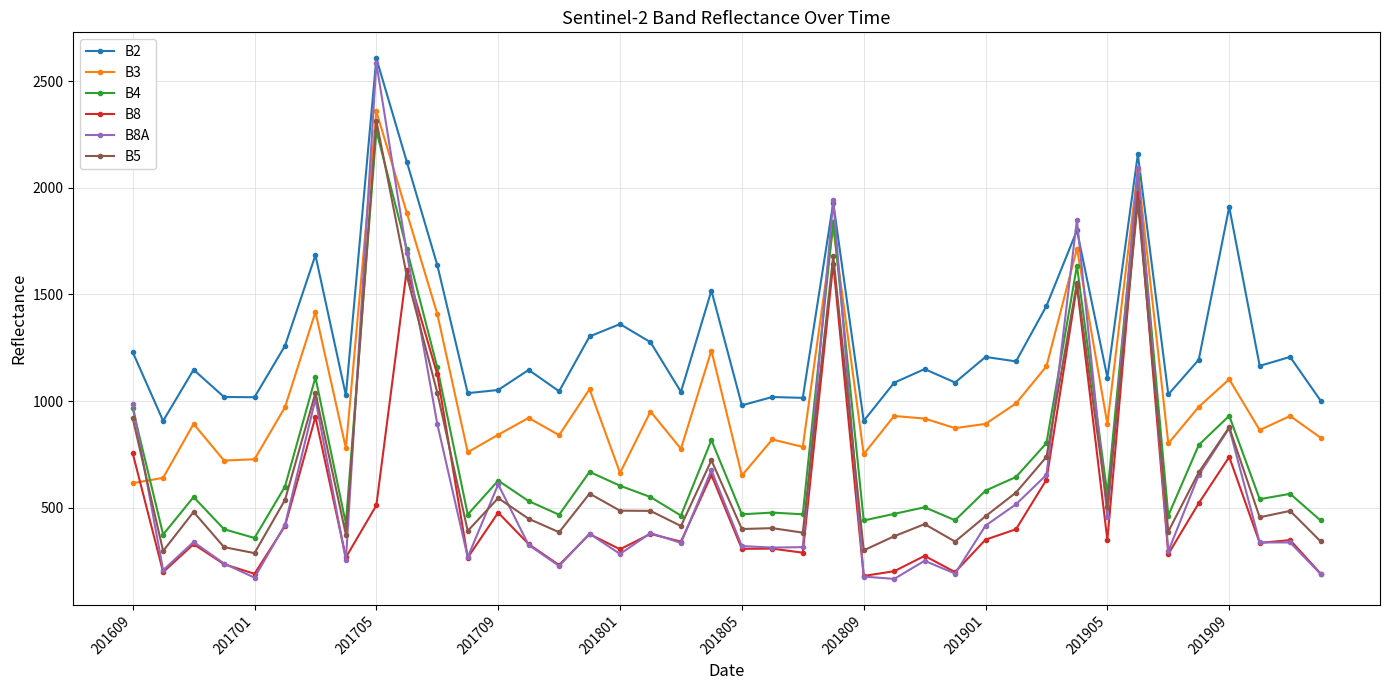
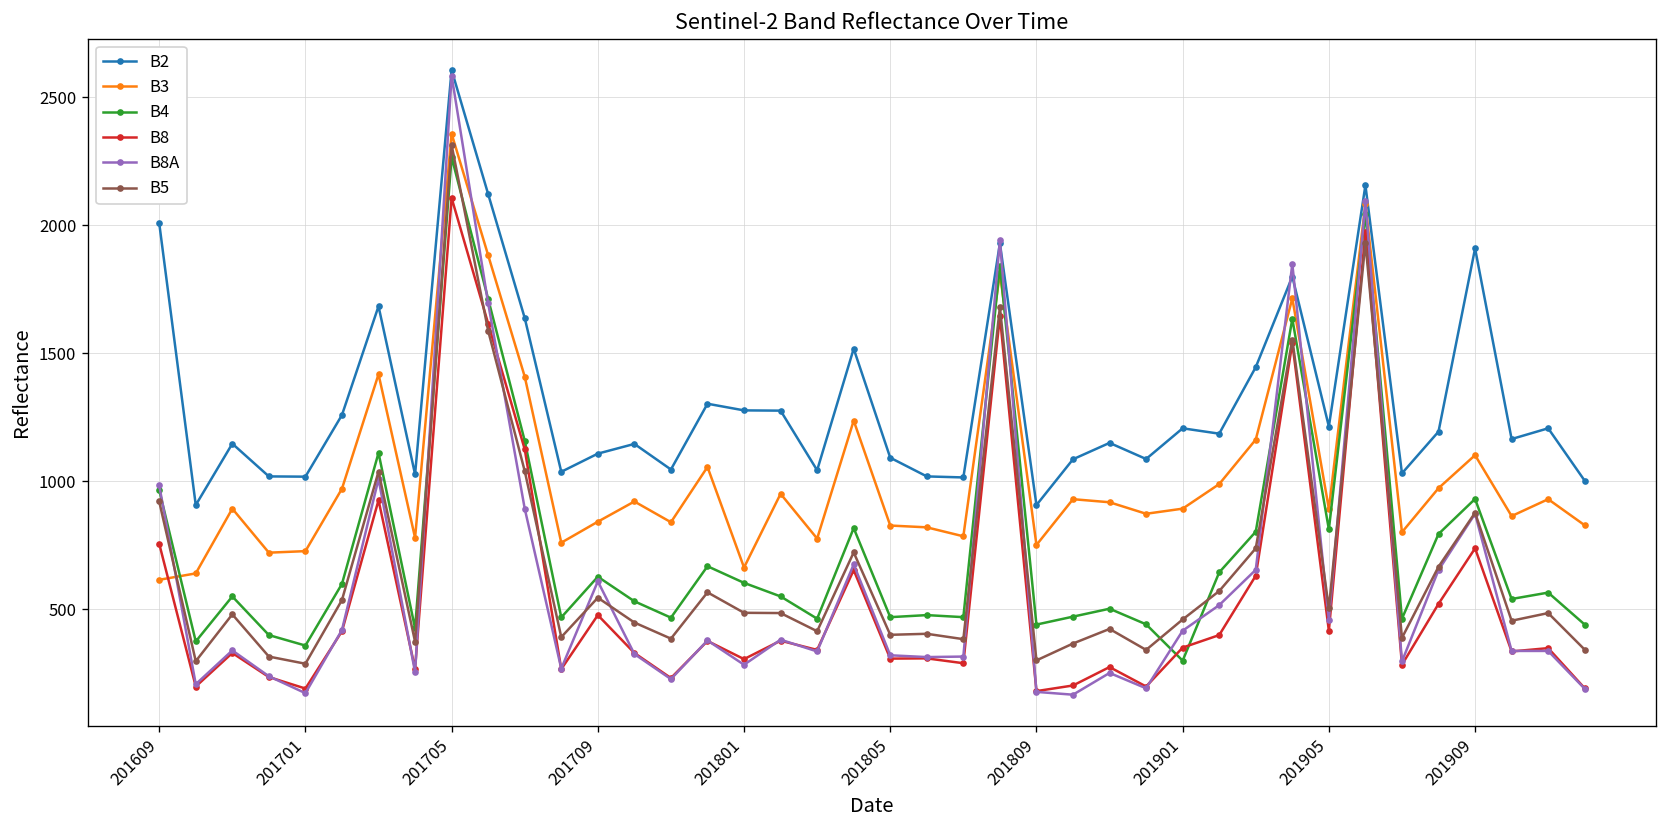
  {
    "B2": {
-     "201609": 1230,
+     "201609": 2010,
      "201701": 1020,
      "201705": 2610,
-     "201709": 1050,
-     "201801": 1360,
-     "201805": 980,
+     "201709": 1110,
+     "201801": 1280,
+     "201805": 1090,
      "201809": 910,
      "201901": 1210,
-     "201905": 1110,
+     "201905": 1210,
      "201909": 1910
    },
    "B3": {
      "201609": 620,
      "201701": 730,
      "201705": 2360,
      "201709": 840,
      "201801": 660,
-     "201805": 650,
+     "201805": 830,
      "201809": 750,
      "201901": 890,
      "201905": 890,
      "201909": 1100
    },
    "B4": {
      "201609": 970,
      "201701": 360,
      "201705": 2270,
      "201709": 630,
      "201801": 600,
      "201805": 470,
      "201809": 440,
-     "201901": 580,
-     "201905": 560,
+     "201901": 300,
+     "201905": 810,
      "201909": 930
    },
    "B8": {
      "201609": 760,
      "201701": 190,
-     "201705": 510,
+     "201705": 2110,
      "201709": 480,
      "201801": 310,
      "201805": 310,
      "201901": 350,
-     "201905": 350,
+     "201905": 420,
      "201909": 740
    },
    "B8A": {
      "201609": 980,
      "201701": 170,
      "201705": 2590,
      "201709": 610,
      "201801": 280,
      "201805": 320,
      "201901": 420,
      "201905": 460
    },
    "B5": {
      "201609": 920,
      "201701": 290,
      "201705": 2310,
      "201709": 550,
      "201801": 490,
      "201805": 400,
      "201809": 300,
      "201901": 460,
      "201905": 500
    }
  }
